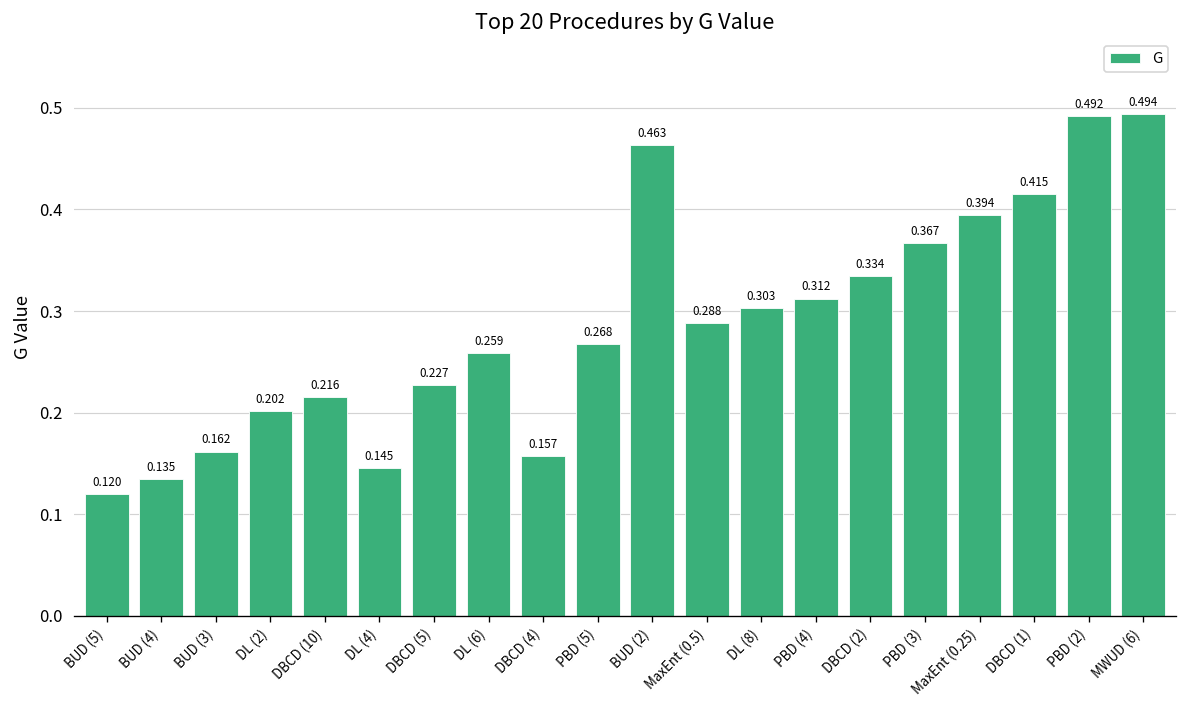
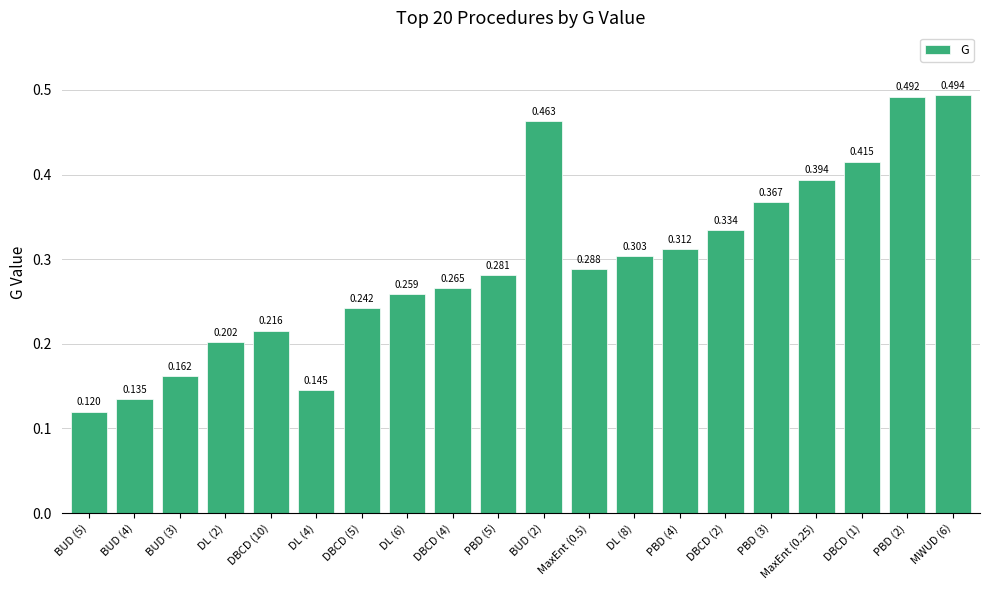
  {
    "BUD (5)": 0.120,
    "BUD (4)": 0.135,
    "BUD (3)": 0.162,
    "DL (2)": 0.202,
    "DBCD (10)": 0.216,
    "DL (4)": 0.145,
-   "DBCD (5)": 0.227,
+   "DBCD (5)": 0.242,
    "DL (6)": 0.259,
-   "DBCD (4)": 0.157,
-   "PBD (5)": 0.268,
+   "DBCD (4)": 0.265,
+   "PBD (5)": 0.281,
    "BUD (2)": 0.463,
    "MaxEnt (0.5)": 0.288,
    "DL (8)": 0.303,
    "PBD (4)": 0.312,
    "DBCD (2)": 0.334,
    "PBD (3)": 0.367,
    "MaxEnt (0.25)": 0.394,
    "DBCD (1)": 0.415,
    "PBD (2)": 0.492,
    "MWUD (6)": 0.494
  }
